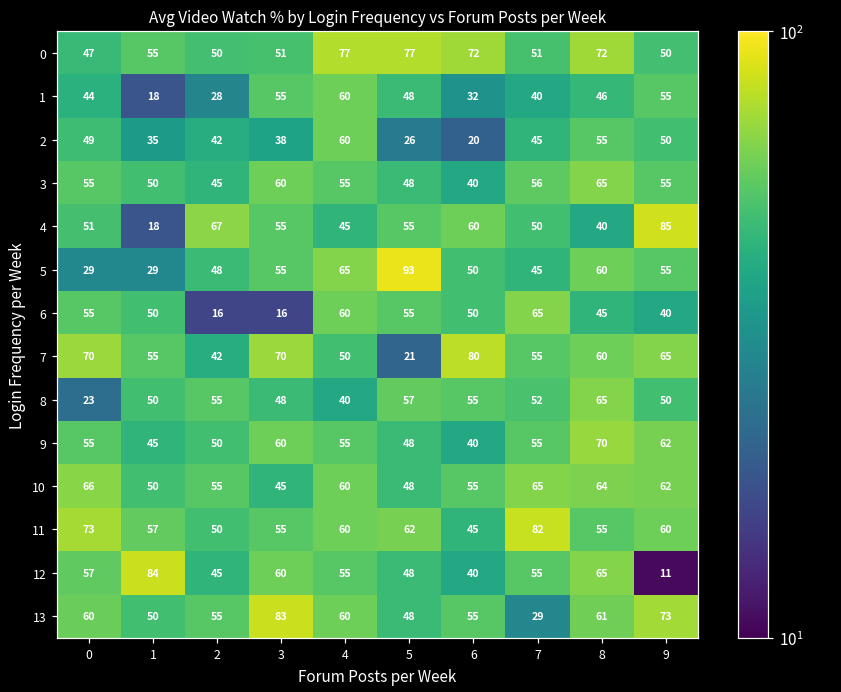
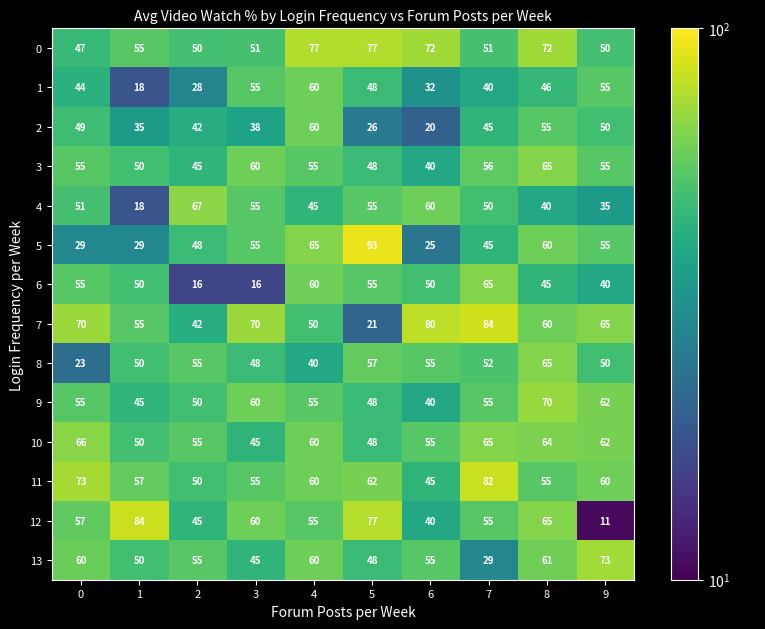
  {
    "0": {
      "0": 47,
      "1": 55,
      "2": 50,
      "3": 51,
      "4": 77,
      "5": 77,
      "6": 72,
      "7": 51,
      "8": 72,
      "9": 50
    },
    "1": {
      "0": 44,
      "1": 18,
      "2": 28,
      "3": 55,
      "4": 60,
      "5": 48,
      "6": 32,
      "7": 40,
      "8": 46,
      "9": 55
    },
    "2": {
      "0": 49,
      "1": 35,
      "2": 42,
      "3": 38,
      "4": 60,
      "5": 26,
      "6": 20,
      "7": 45,
      "8": 55,
      "9": 50
    },
    "3": {
      "0": 55,
      "1": 50,
      "2": 45,
      "3": 60,
      "4": 55,
      "5": 48,
      "6": 40,
      "7": 56,
      "8": 65,
      "9": 55
    },
    "4": {
      "0": 51,
      "1": 18,
      "2": 67,
      "3": 55,
      "4": 45,
      "5": 55,
      "6": 60,
      "7": 50,
      "8": 40,
-     "9": 85
+     "9": 35
    },
    "5": {
      "0": 29,
      "1": 29,
      "2": 48,
      "3": 55,
      "4": 65,
      "5": 93,
-     "6": 50,
+     "6": 25,
      "7": 45,
      "8": 60,
      "9": 55
    },
    "6": {
      "0": 55,
      "1": 50,
      "2": 16,
      "3": 16,
      "4": 60,
      "5": 55,
      "6": 50,
      "7": 65,
      "8": 45,
      "9": 40
    },
    "7": {
      "0": 70,
      "1": 55,
      "2": 42,
      "3": 70,
      "4": 50,
      "5": 21,
      "6": 80,
-     "7": 55,
+     "7": 84,
      "8": 60,
      "9": 65
    },
    "8": {
      "0": 23,
      "1": 50,
      "2": 55,
      "3": 48,
      "4": 40,
      "5": 57,
      "6": 55,
      "7": 52,
      "8": 65,
      "9": 50
    },
    "9": {
      "0": 55,
      "1": 45,
      "2": 50,
      "3": 60,
      "4": 55,
      "5": 48,
      "6": 40,
      "7": 55,
      "8": 70,
      "9": 62
    },
    "10": {
      "0": 66,
      "1": 50,
      "2": 55,
      "3": 45,
      "4": 60,
      "5": 48,
      "6": 55,
      "7": 65,
      "8": 64,
      "9": 62
    },
    "11": {
      "0": 73,
      "1": 57,
      "2": 50,
      "3": 55,
      "4": 60,
      "5": 62,
      "6": 45,
      "7": 82,
      "8": 55,
      "9": 60
    },
    "12": {
      "0": 57,
      "1": 84,
      "2": 45,
      "3": 60,
      "4": 55,
-     "5": 48,
+     "5": 77,
      "6": 40,
      "7": 55,
      "8": 65,
      "9": 11
    },
    "13": {
      "0": 60,
      "1": 50,
      "2": 55,
-     "3": 83,
+     "3": 45,
      "4": 60,
      "5": 48,
      "6": 55,
      "7": 29,
      "8": 61,
      "9": 73
    }
  }
